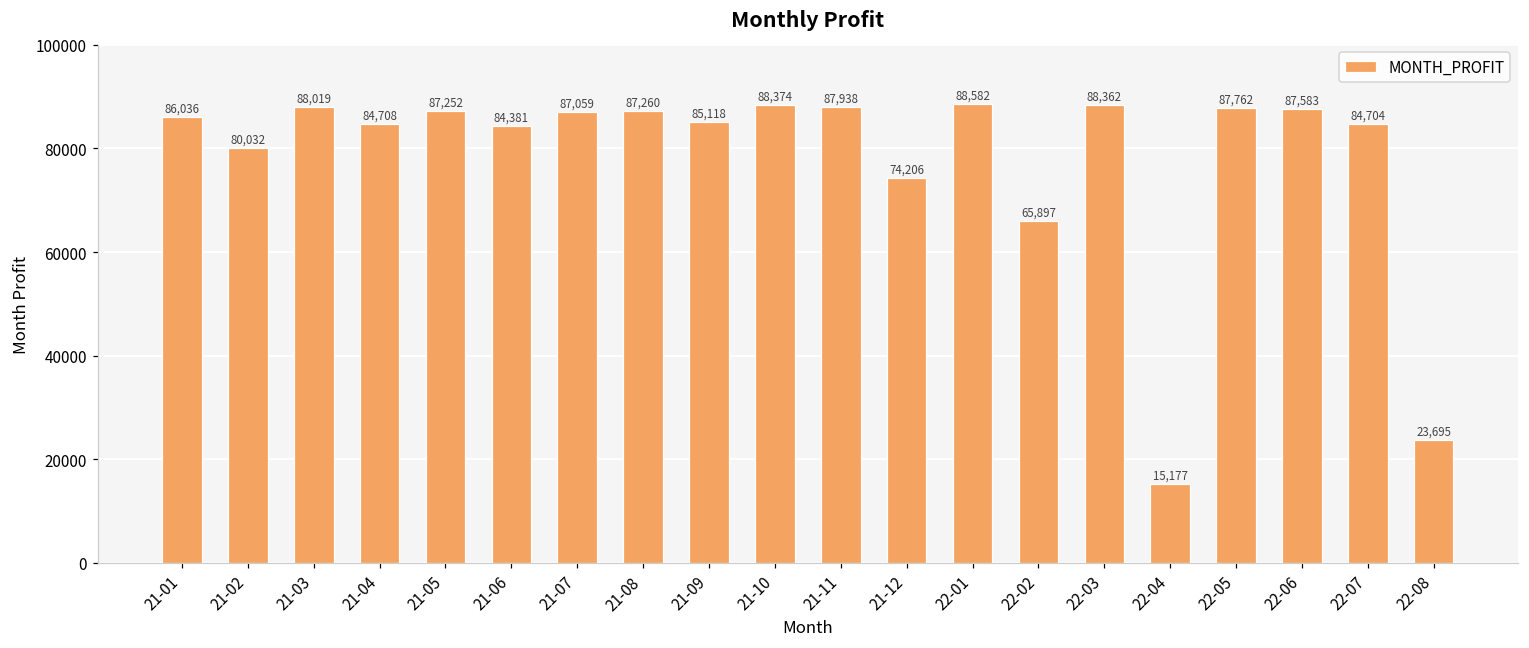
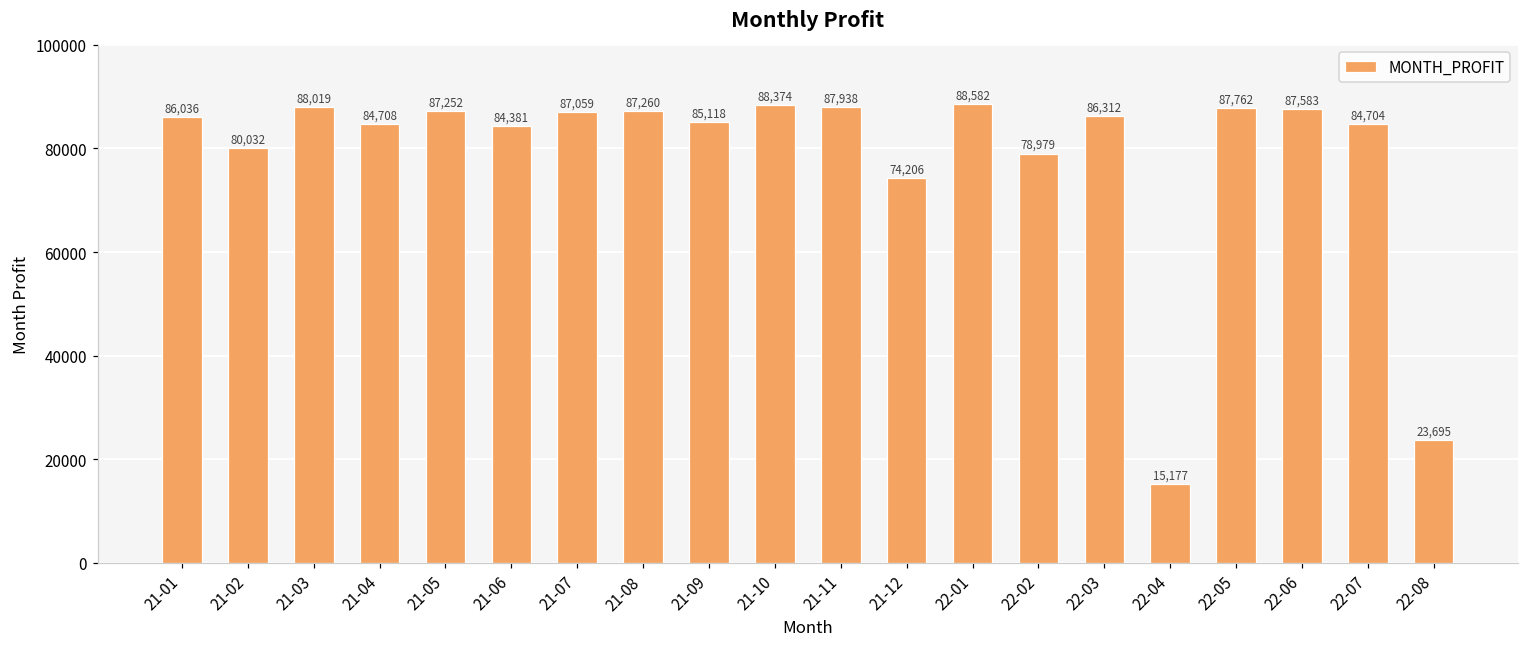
  {
    "21-01": "86,036",
    "21-02": "80,032",
    "21-03": "88,019",
    "21-04": "84,708",
    "21-05": "87,252",
    "21-06": "84,381",
    "21-07": "87,059",
    "21-08": "87,260",
    "21-09": "85,118",
    "21-10": "88,374",
    "21-11": "87,938",
    "21-12": "74,206",
    "22-01": "88,582",
-   "22-02": "65,897",
-   "22-03": "88,362",
+   "22-02": "78,979",
+   "22-03": "86,312",
    "22-04": "15,177",
    "22-05": "87,762",
    "22-06": "87,583",
    "22-07": "84,704",
    "22-08": "23,695"
  }
